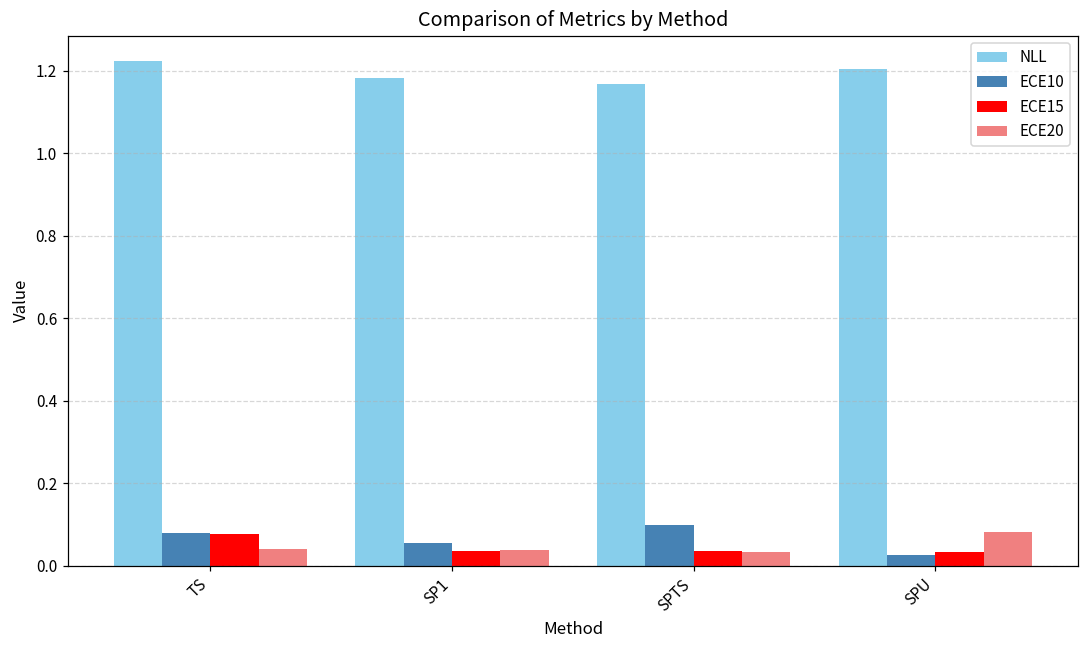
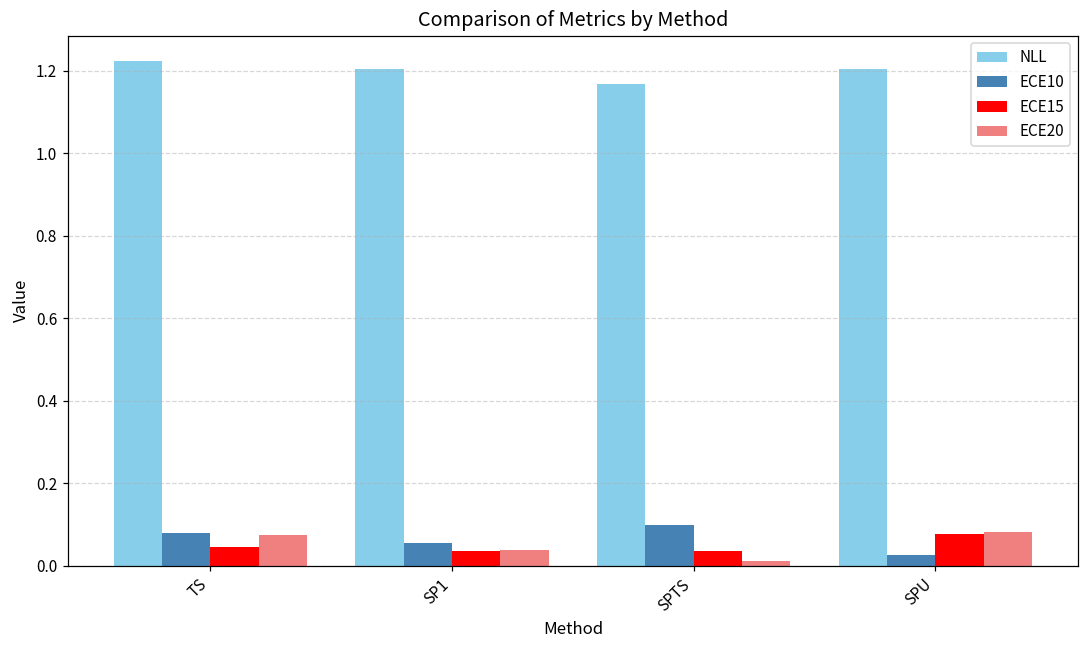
  {
    "NLL": {
      "TS": 1.22,
-     "SP1": 1.18,
+     "SP1": 1.20,
      "SPTS": 1.17,
      "SPU": 1.20
    },
    "ECE10": {
      "TS": 0.08,
      "SP1": 0.05,
      "SPTS": 0.10,
      "SPU": 0.03
    },
    "ECE15": {
-     "TS": 0.08,
+     "TS": 0.04,
      "SP1": 0.04,
      "SPTS": 0.04,
-     "SPU": 0.03
+     "SPU": 0.08
    },
    "ECE20": {
-     "TS": 0.04,
+     "TS": 0.07,
      "SP1": 0.04,
-     "SPTS": 0.03,
+     "SPTS": 0.01,
      "SPU": 0.08
    }
  }
